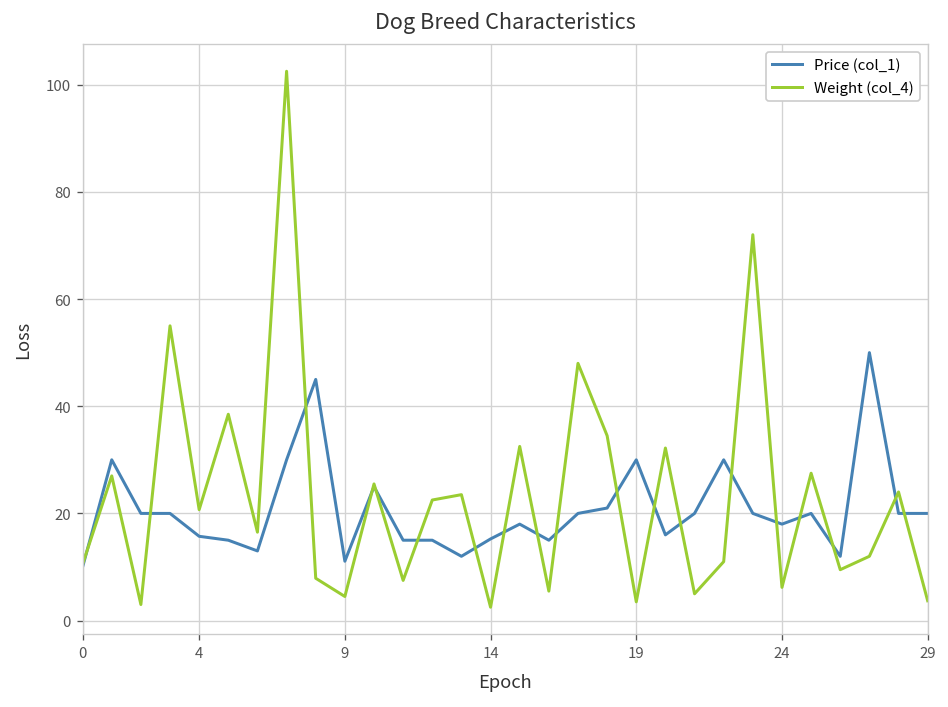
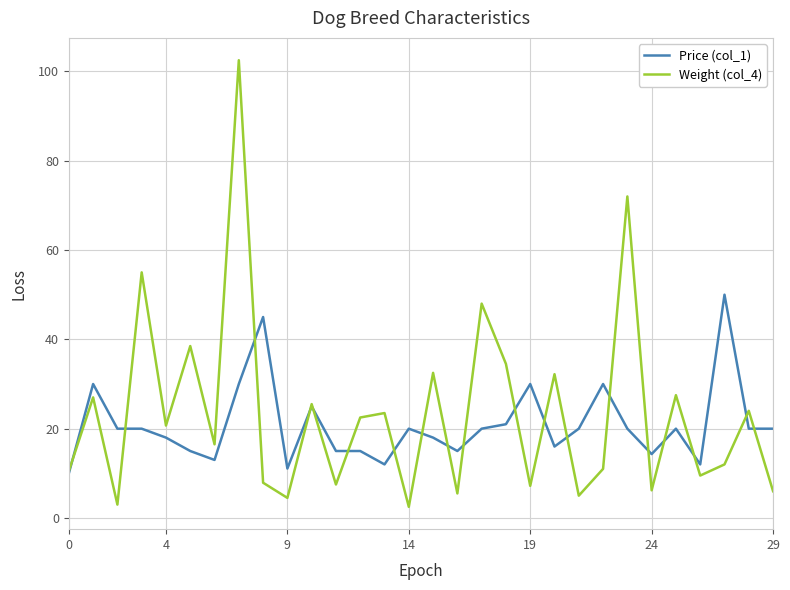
  {
    "Price (col_1)": {
-     "4": 16,
+     "4": 18,
      "9": 11,
-     "14": 15,
+     "14": 20,
      "19": 30,
-     "24": 18,
+     "24": 14,
      "29": 20
    },
    "Weight (col_4)": {
      "4": 21,
      "9": 5,
      "14": 3,
-     "19": 4,
+     "19": 7,
      "24": 6,
-     "29": 4
+     "29": 6
    }
  }
